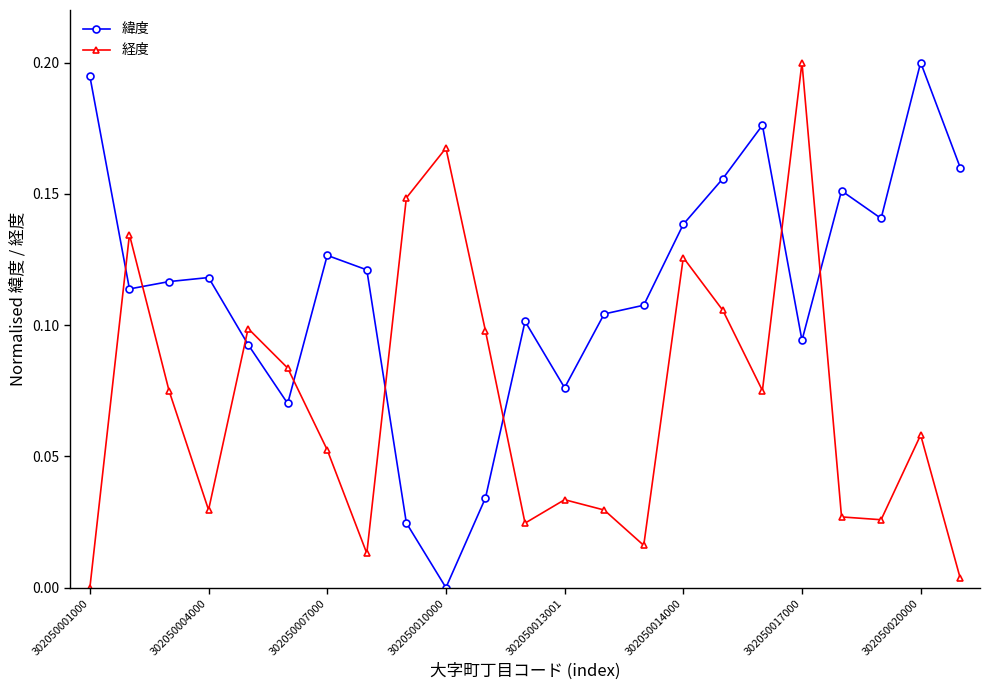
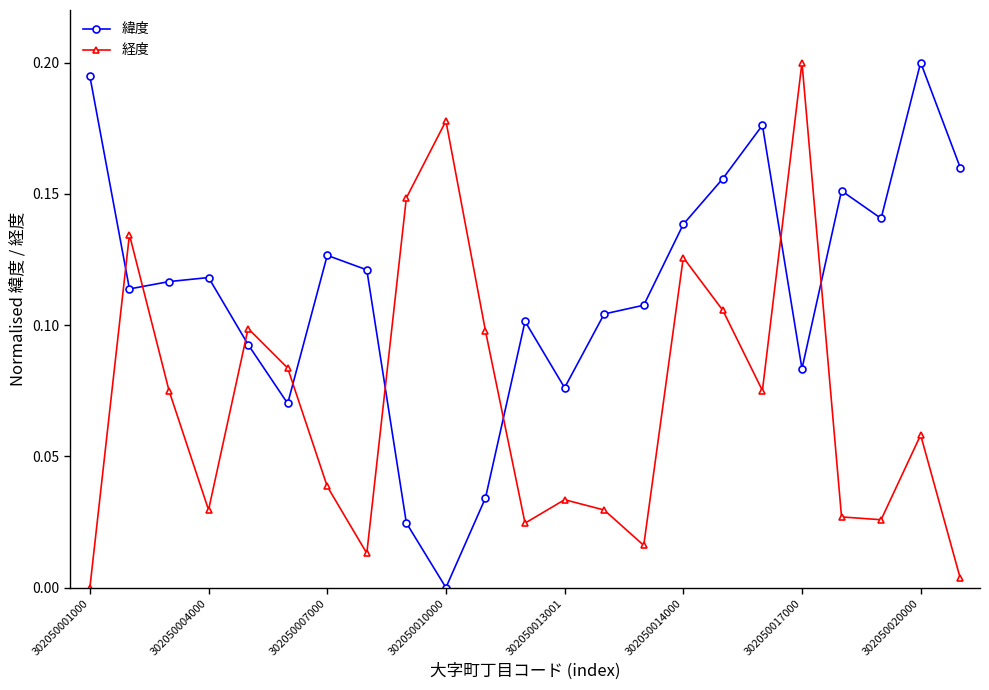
  {
    "緯度": {
      "302050001000": 0.195,
      "302050004000": 0.118,
      "302050007000": 0.127,
      "302050010000": 0.000,
      "302050013001": 0.076,
      "302050014000": 0.138,
-     "302050017000": 0.094,
+     "302050017000": 0.083,
      "302050020000": 0.200
    },
    "経度": {
      "302050001000": 0.000,
      "302050004000": 0.030,
-     "302050007000": 0.052,
-     "302050010000": 0.167,
+     "302050007000": 0.039,
+     "302050010000": 0.178,
      "302050013001": 0.033,
      "302050014000": 0.126,
      "302050017000": 0.200,
      "302050020000": 0.058
    }
  }
